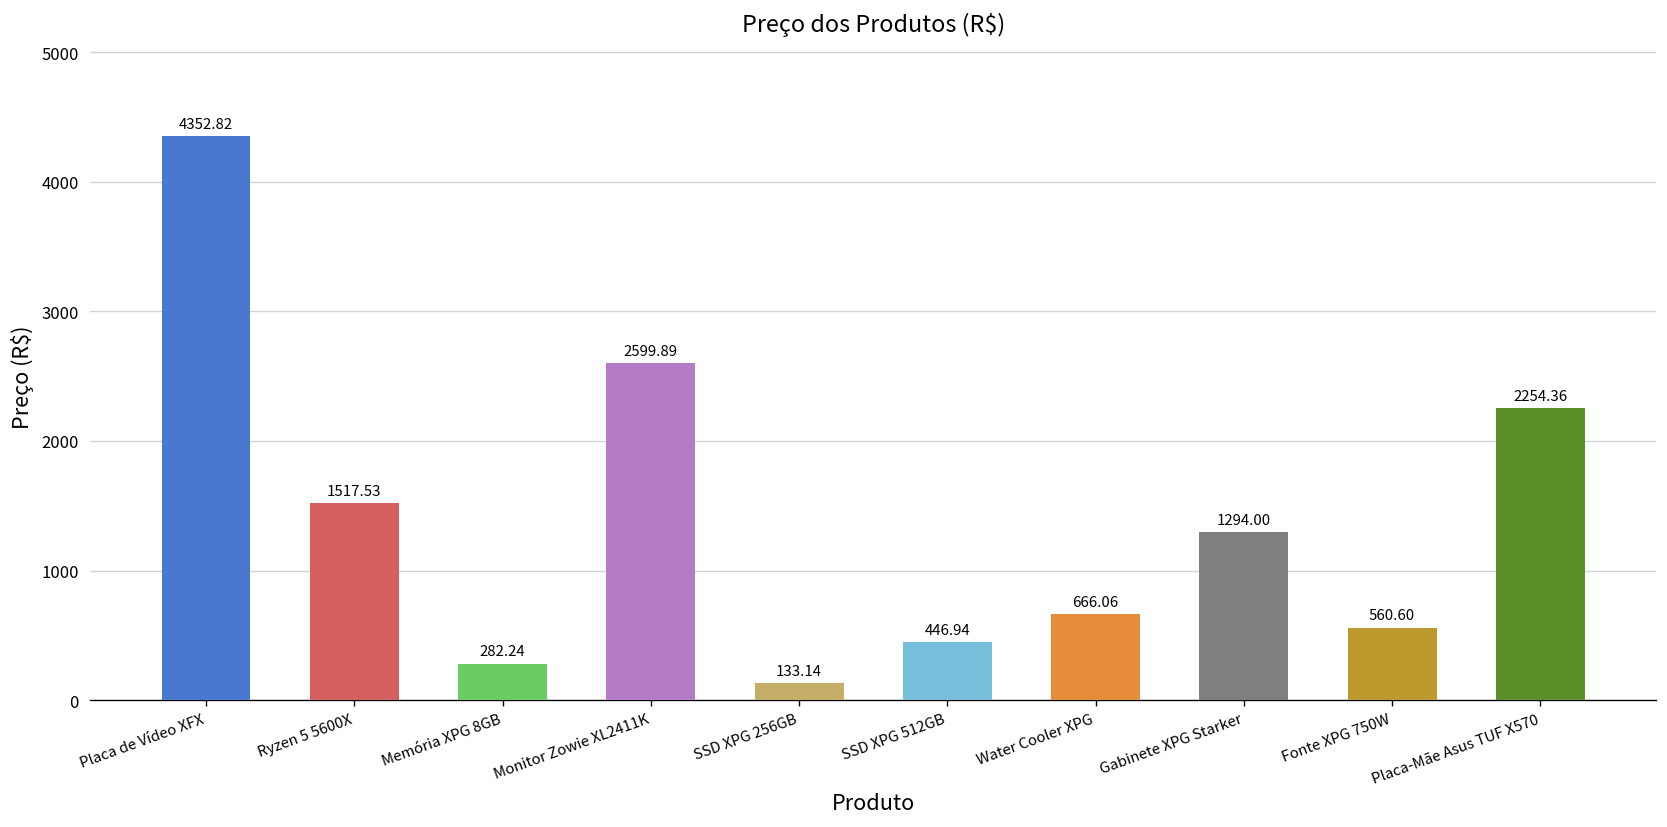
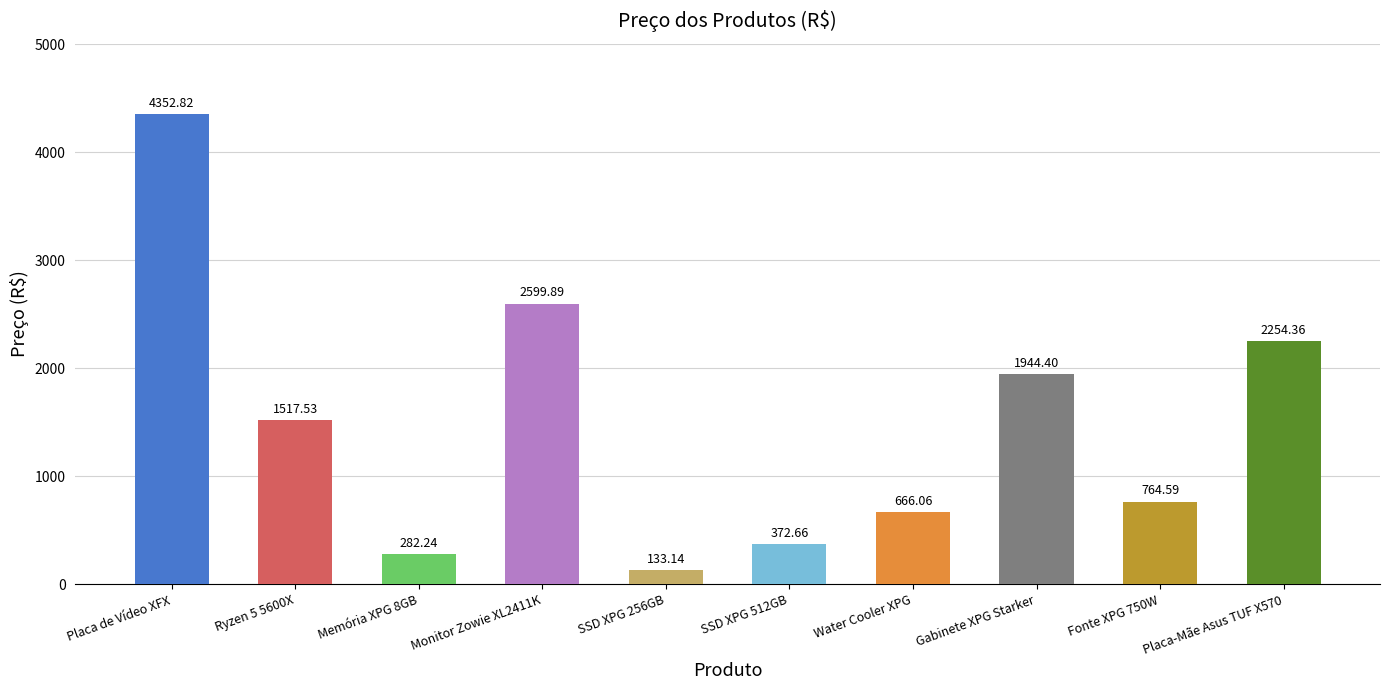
  {
    "Placa de Vídeo XFX": 4352.82,
    "Ryzen 5 5600X": 1517.53,
    "Memória XPG 8GB": 282.24,
    "Monitor Zowie XL2411K": 2599.89,
    "SSD XPG 256GB": 133.14,
-   "SSD XPG 512GB": 446.94,
+   "SSD XPG 512GB": 372.66,
    "Water Cooler XPG": 666.06,
-   "Gabinete XPG Starker": 1294.00,
-   "Fonte XPG 750W": 560.60,
+   "Gabinete XPG Starker": 1944.40,
+   "Fonte XPG 750W": 764.59,
    "Placa-Mãe Asus TUF X570": 2254.36
  }
